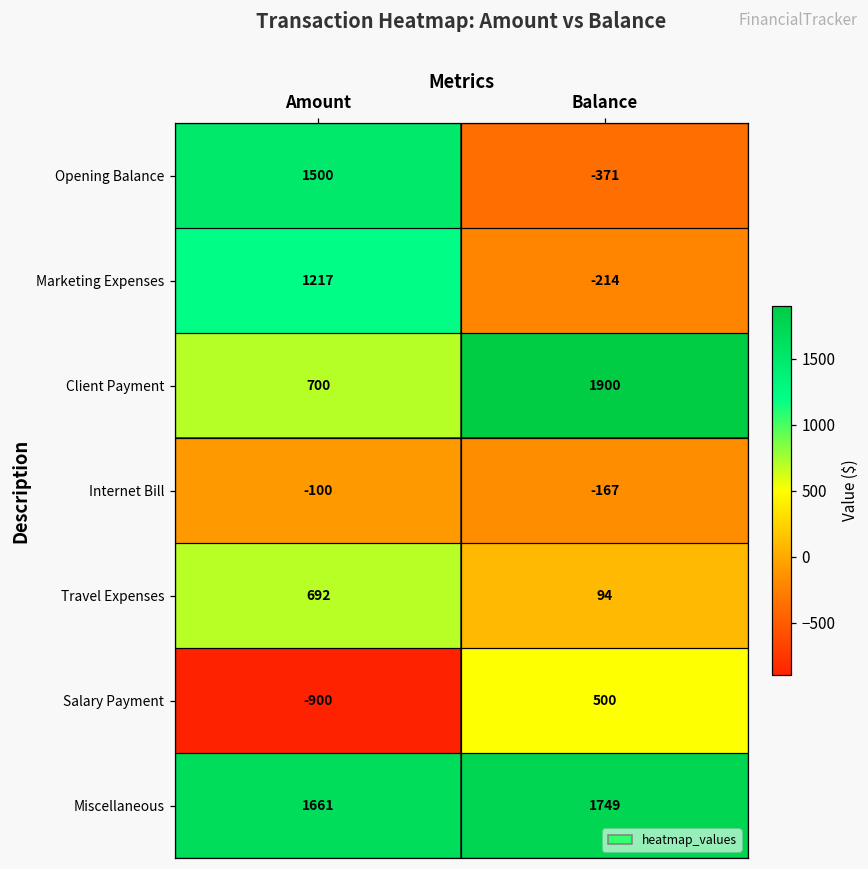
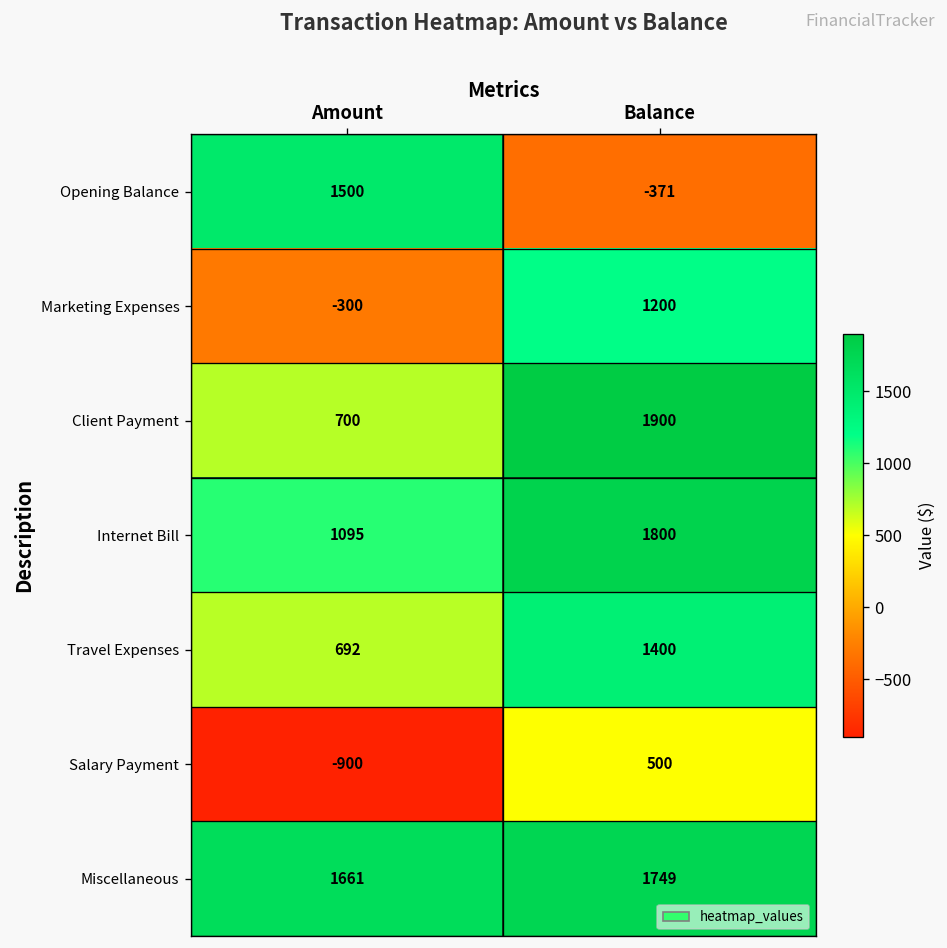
  {
    "Opening Balance": {
      "Amount": 1500,
      "Balance": -371
    },
    "Marketing Expenses": {
-     "Amount": 1217,
-     "Balance": -214
+     "Amount": -300,
+     "Balance": 1200
    },
    "Client Payment": {
      "Amount": 700,
      "Balance": 1900
    },
    "Internet Bill": {
-     "Amount": -100,
-     "Balance": -167
+     "Amount": 1095,
+     "Balance": 1800
    },
    "Travel Expenses": {
      "Amount": 692,
-     "Balance": 94
+     "Balance": 1400
    },
    "Salary Payment": {
      "Amount": -900,
      "Balance": 500
    },
    "Miscellaneous": {
      "Amount": 1661,
      "Balance": 1749
    }
  }
